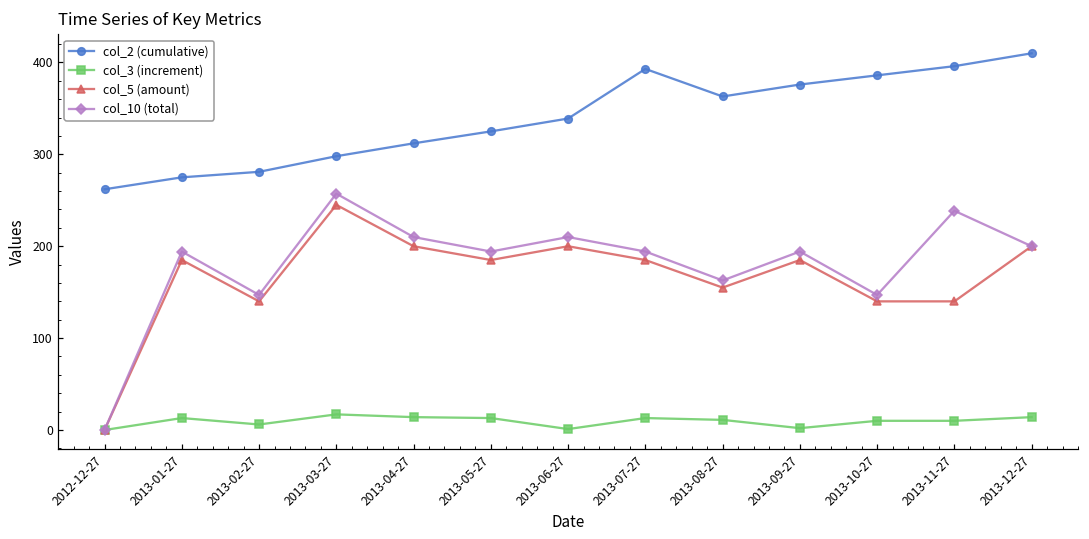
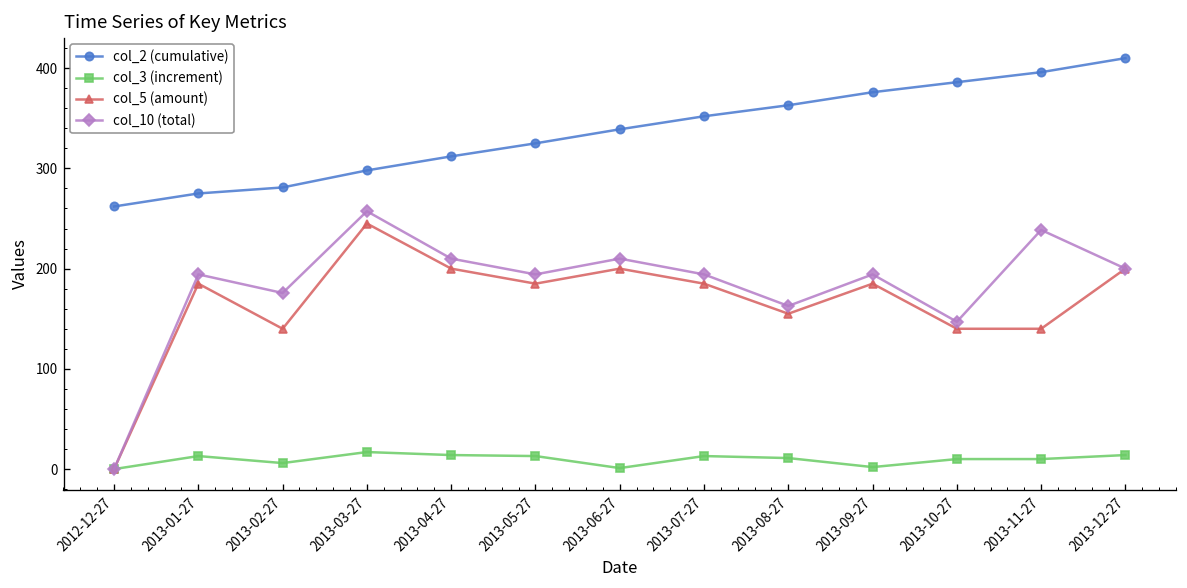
  {
    "col_2 (cumulative)": {
      "2012-12-27": 260,
      "2013-01-27": 280,
      "2013-02-27": 280,
      "2013-03-27": 300,
      "2013-04-27": 310,
      "2013-05-27": 330,
      "2013-06-27": 340,
-     "2013-07-27": 390,
+     "2013-07-27": 350,
      "2013-08-27": 360,
      "2013-09-27": 380,
      "2013-10-27": 390,
      "2013-11-27": 400,
      "2013-12-27": 410
    },
    "col_3 (increment)": {
      "2013-01-27": 10,
      "2013-02-27": 10,
      "2013-03-27": 20,
      "2013-04-27": 10,
      "2013-05-27": 10,
      "2013-06-27": 0,
      "2013-07-27": 10,
      "2013-08-27": 10,
      "2013-09-27": 0,
      "2013-10-27": 10,
      "2013-11-27": 10,
      "2013-12-27": 10
    },
    "col_5 (amount)": {
      "2013-01-27": 190,
      "2013-02-27": 140,
      "2013-03-27": 250,
      "2013-04-27": 200,
      "2013-05-27": 190,
      "2013-06-27": 200,
      "2013-07-27": 190,
      "2013-08-27": 160,
      "2013-09-27": 190,
      "2013-10-27": 140,
      "2013-11-27": 140
    },
    "col_10 (total)": {
      "2013-01-27": 190,
-     "2013-02-27": 150,
+     "2013-02-27": 180,
      "2013-03-27": 260,
      "2013-04-27": 210,
      "2013-05-27": 190,
      "2013-06-27": 210,
      "2013-07-27": 190,
      "2013-08-27": 160,
      "2013-09-27": 190,
      "2013-10-27": 150,
      "2013-11-27": 240
    }
  }
